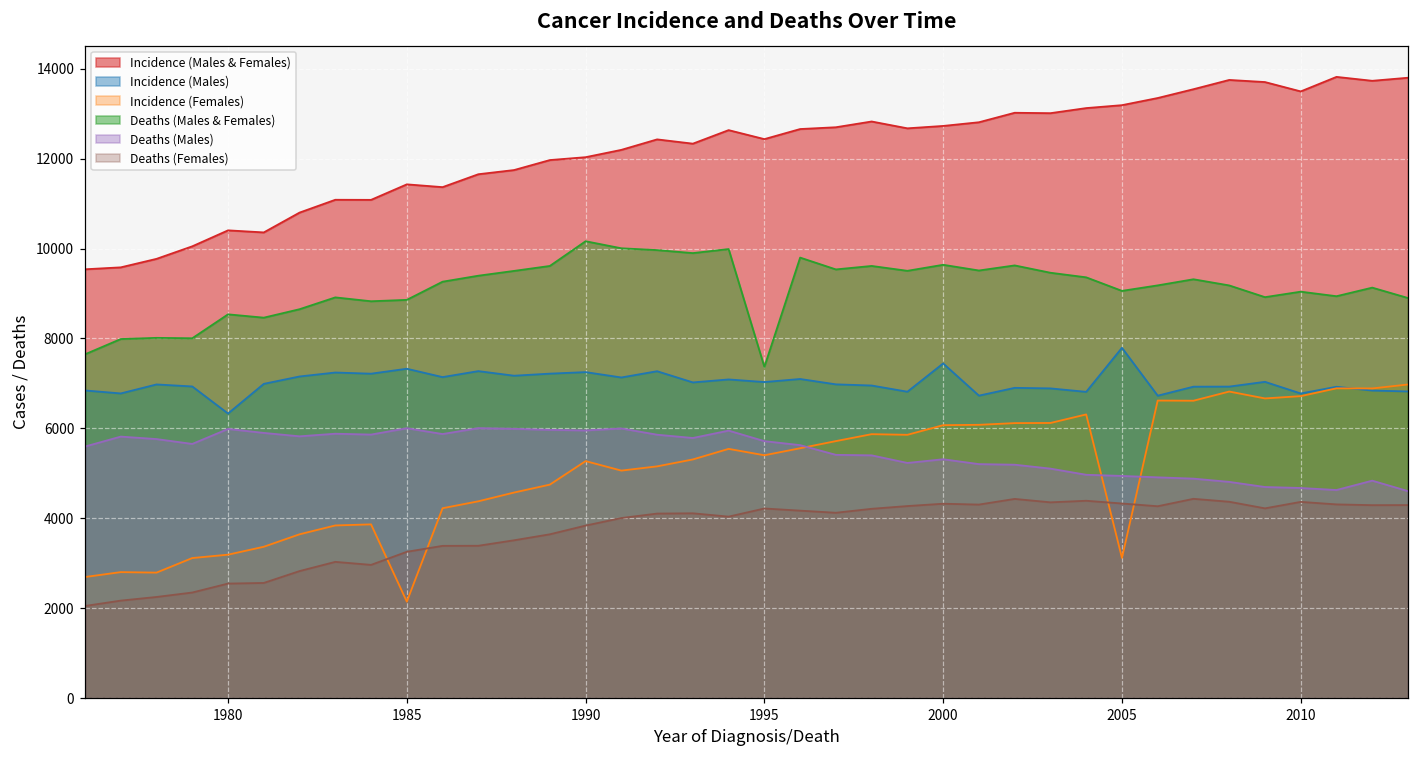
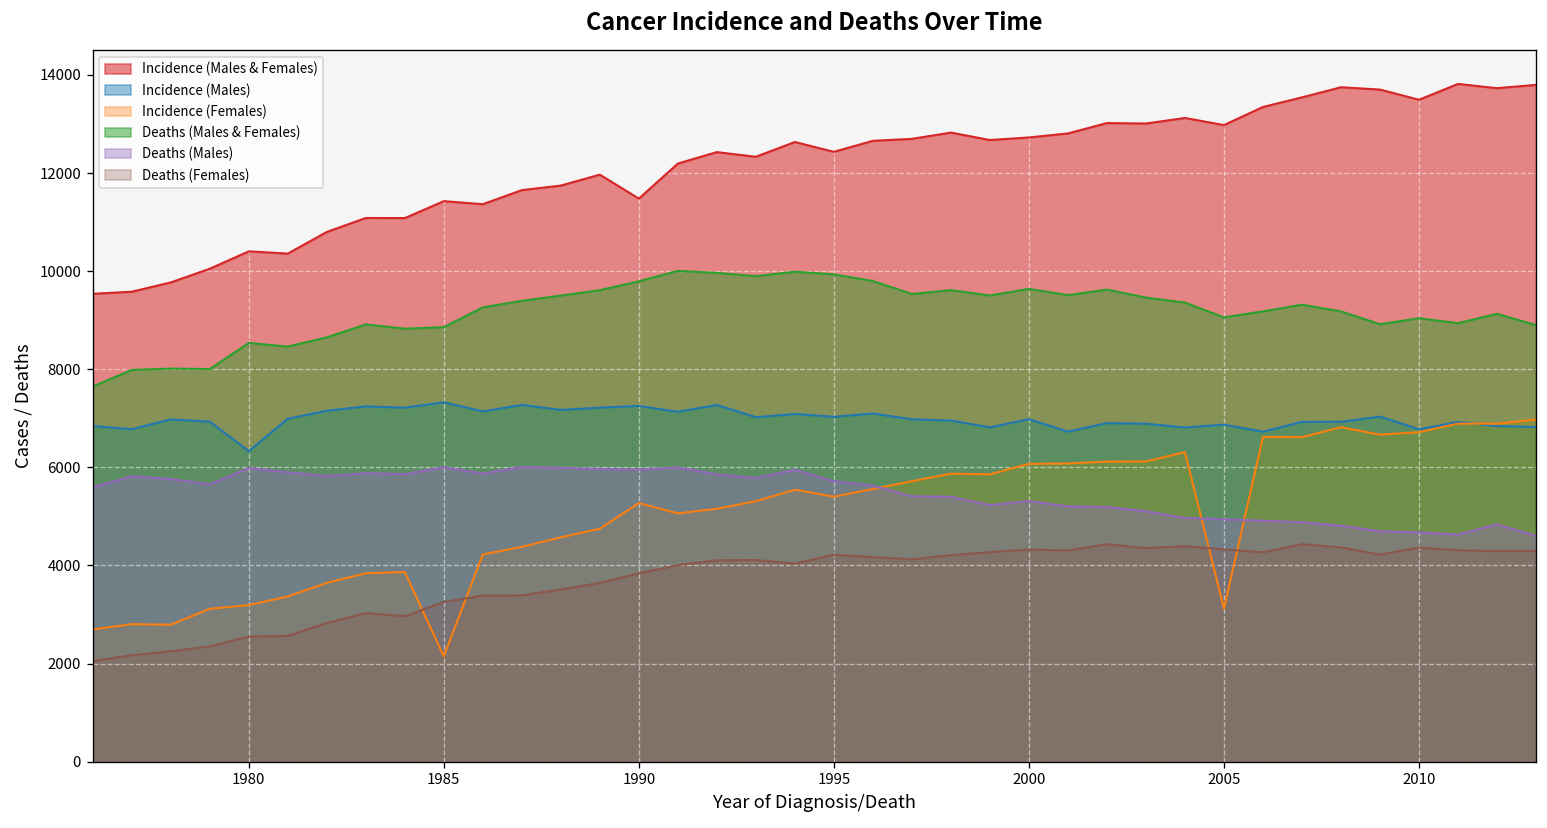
  {
    "Incidence (Males & Females)": {
      "1980": 10400,
      "1985": 11400,
-     "1990": 12000,
+     "1990": 11500,
      "1995": 12400,
      "2000": 12700,
-     "2005": 13200,
+     "2005": 13000,
      "2010": 13500
    },
    "Incidence (Males)": {
      "1980": 6300,
      "1985": 7300,
      "1990": 7300,
      "1995": 7000,
-     "2000": 7400,
-     "2005": 7800
+     "2000": 7000,
+     "2005": 6900
    },
    "Incidence (Females)": {
      "1980": 3200,
      "1985": 2100,
      "1990": 5300,
      "1995": 5400,
      "2000": 6100,
      "2005": 3100
    },
    "Deaths (Males & Females)": {
      "1980": 8500,
      "1985": 8900,
-     "1990": 10200,
-     "1995": 7400,
+     "1990": 9800,
+     "1995": 9900,
      "2000": 9600,
      "2005": 9100,
      "2010": 9000
    }
  }
